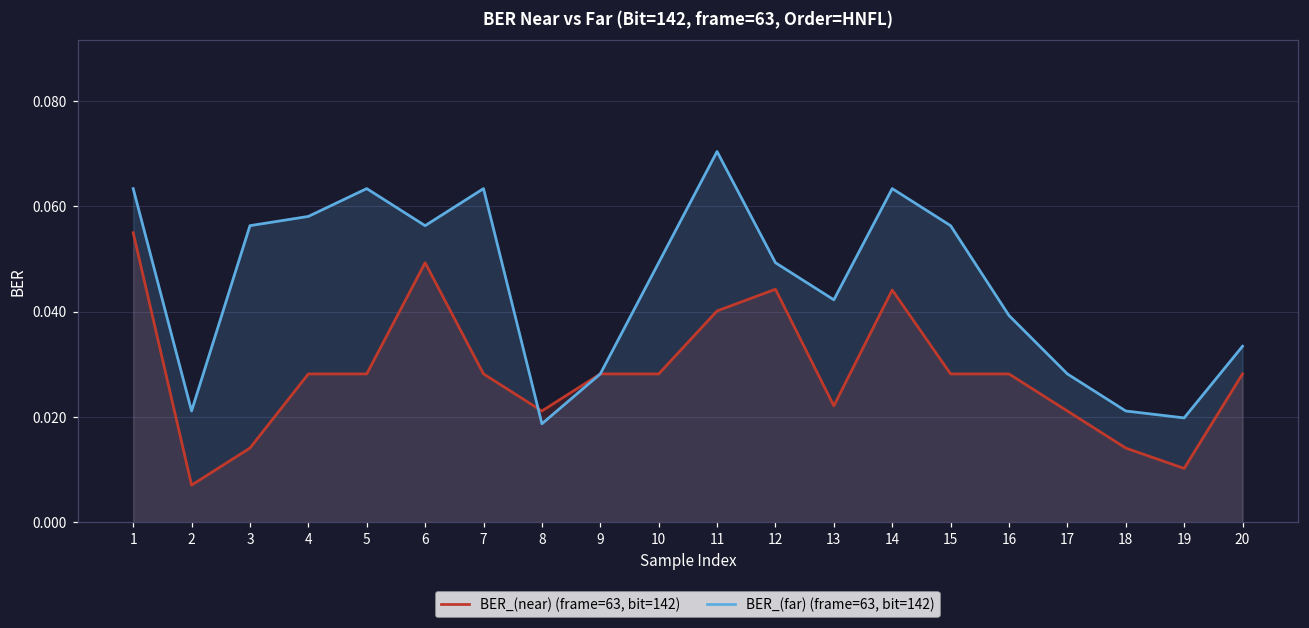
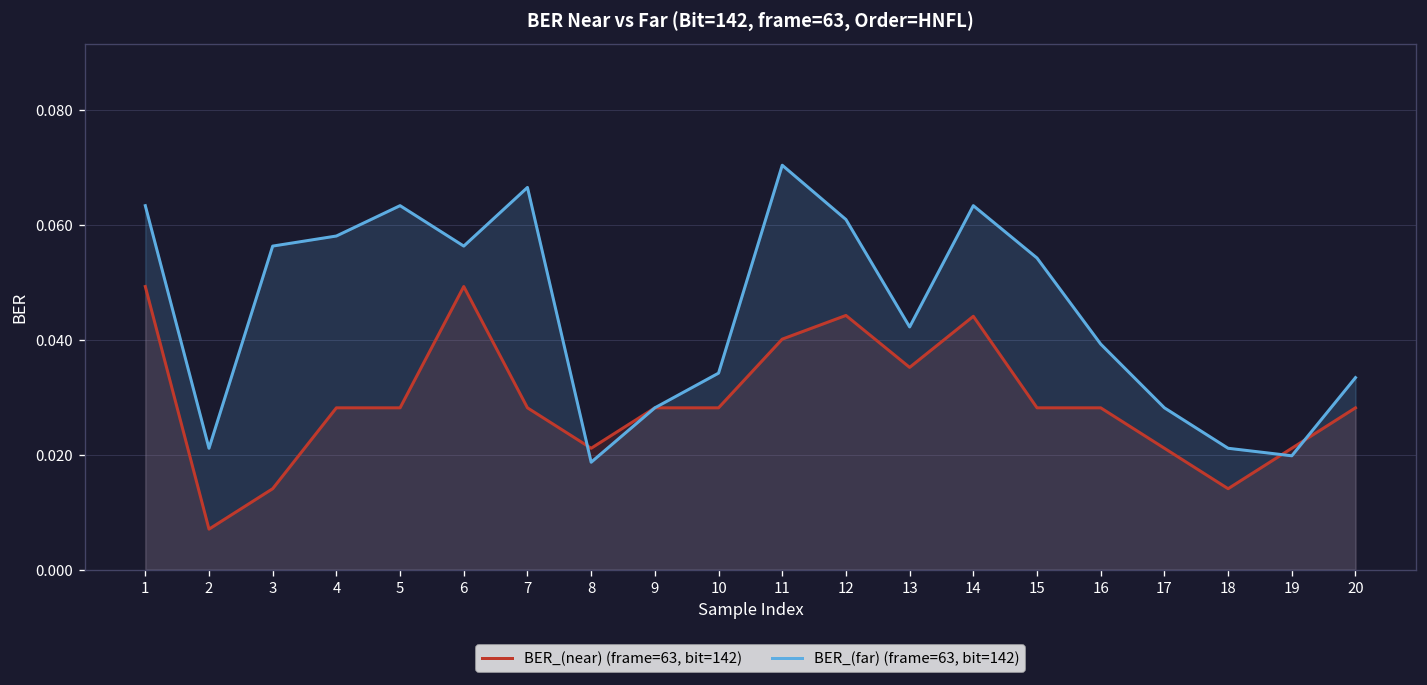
  {
    "BER_(near) (frame=63, bit=142)": {
-     "1": 0.055,
+     "1": 0.049,
      "2": 0.007,
      "3": 0.014,
      "4": 0.028,
      "5": 0.028,
      "6": 0.049,
      "7": 0.028,
      "8": 0.021,
      "10": 0.028,
      "11": 0.040,
      "12": 0.044,
-     "13": 0.022,
+     "13": 0.035,
      "14": 0.044,
      "15": 0.028,
      "16": 0.028,
      "17": 0.021,
      "18": 0.014,
-     "19": 0.010,
+     "19": 0.021,
      "20": 0.028
    },
    "BER_(far) (frame=63, bit=142)": {
      "1": 0.063,
      "2": 0.021,
      "3": 0.056,
      "4": 0.058,
      "5": 0.063,
      "6": 0.056,
-     "7": 0.063,
+     "7": 0.067,
      "8": 0.019,
-     "10": 0.049,
+     "10": 0.034,
      "11": 0.070,
-     "12": 0.049,
+     "12": 0.061,
      "13": 0.042,
      "14": 0.063,
-     "15": 0.056,
+     "15": 0.054,
      "16": 0.039,
      "17": 0.028,
      "18": 0.021,
      "19": 0.020,
      "20": 0.033
    }
  }
